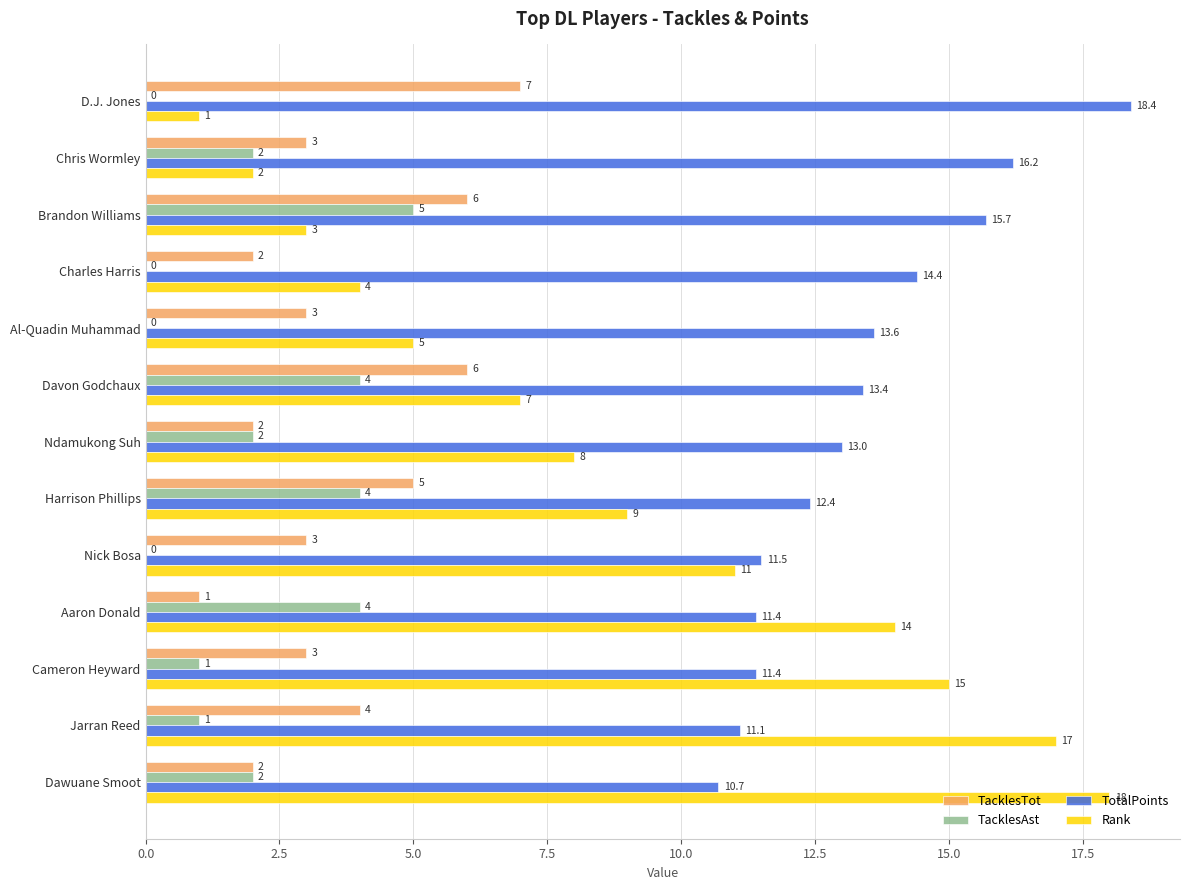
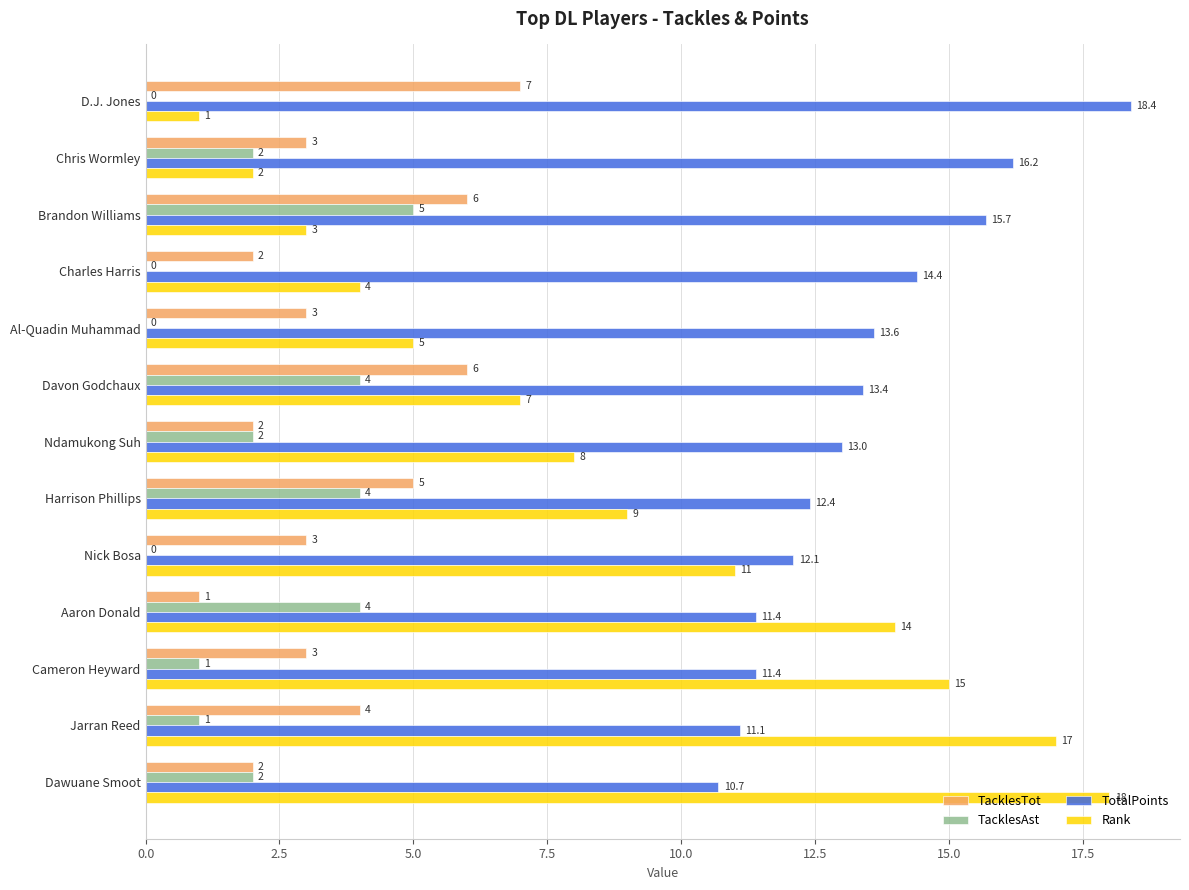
  {
    "TacklesTot": {
      "D.J. Jones": 7,
      "Chris Wormley": 3,
      "Brandon Williams": 6,
      "Charles Harris": 2,
      "Al-Quadin Muhammad": 3,
      "Davon Godchaux": 6,
      "Ndamukong Suh": 2,
      "Harrison Phillips": 5,
      "Nick Bosa": 3,
      "Aaron Donald": 1,
      "Cameron Heyward": 3,
      "Jarran Reed": 4,
      "Dawuane Smoot": 2
    },
    "TacklesAst": {
      "D.J. Jones": 0,
      "Chris Wormley": 2,
      "Brandon Williams": 5,
      "Charles Harris": 0,
      "Al-Quadin Muhammad": 0,
      "Davon Godchaux": 4,
      "Ndamukong Suh": 2,
      "Harrison Phillips": 4,
      "Nick Bosa": 0,
      "Aaron Donald": 4,
      "Cameron Heyward": 1,
      "Jarran Reed": 1,
      "Dawuane Smoot": 2
    },
    "TotalPoints": {
      "D.J. Jones": 18.4,
      "Chris Wormley": 16.2,
      "Brandon Williams": 15.7,
      "Charles Harris": 14.4,
      "Al-Quadin Muhammad": 13.6,
      "Davon Godchaux": 13.4,
      "Ndamukong Suh": 13.0,
      "Harrison Phillips": 12.4,
-     "Nick Bosa": 11.5,
+     "Nick Bosa": 12.1,
      "Aaron Donald": 11.4,
      "Cameron Heyward": 11.4,
      "Jarran Reed": 11.1,
      "Dawuane Smoot": 10.7
    },
    "Rank": {
      "D.J. Jones": 1,
      "Chris Wormley": 2,
      "Brandon Williams": 3,
      "Charles Harris": 4,
      "Al-Quadin Muhammad": 5,
      "Davon Godchaux": 7,
      "Ndamukong Suh": 8,
      "Harrison Phillips": 9,
      "Nick Bosa": 11,
      "Aaron Donald": 14,
      "Cameron Heyward": 15,
      "Jarran Reed": 17,
      "Dawuane Smoot": 18
    }
  }
